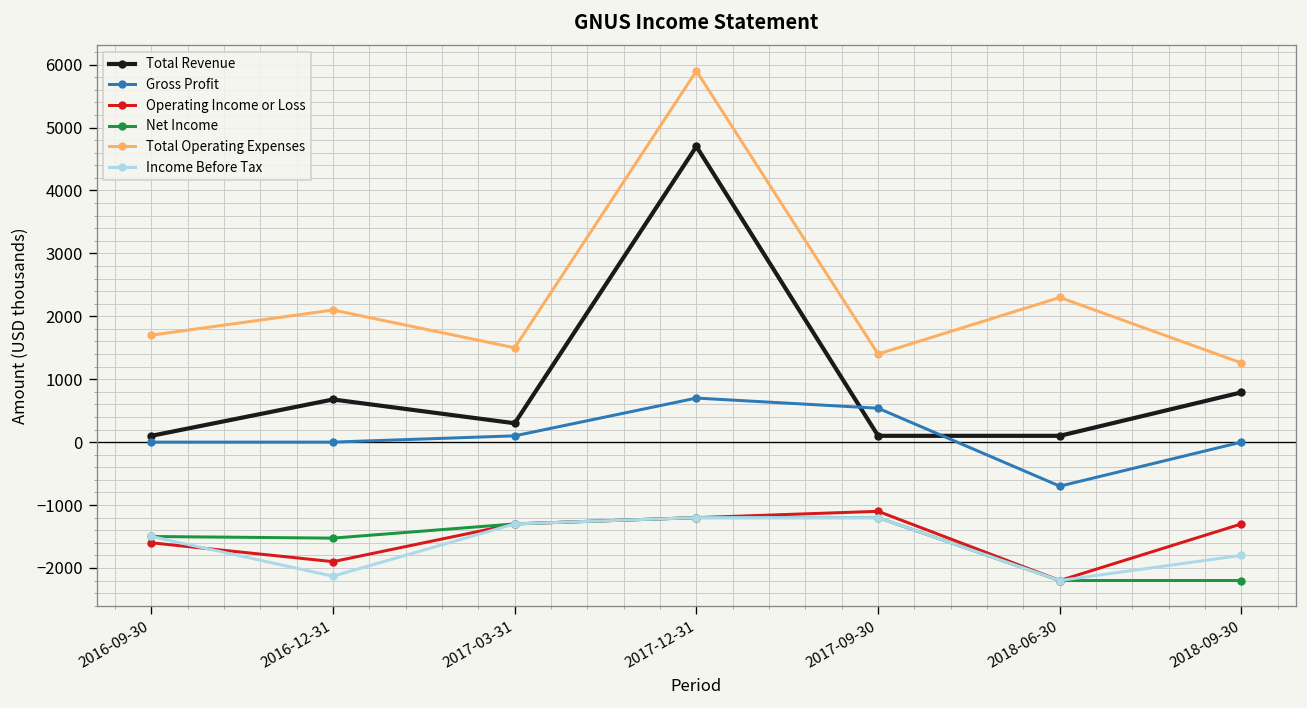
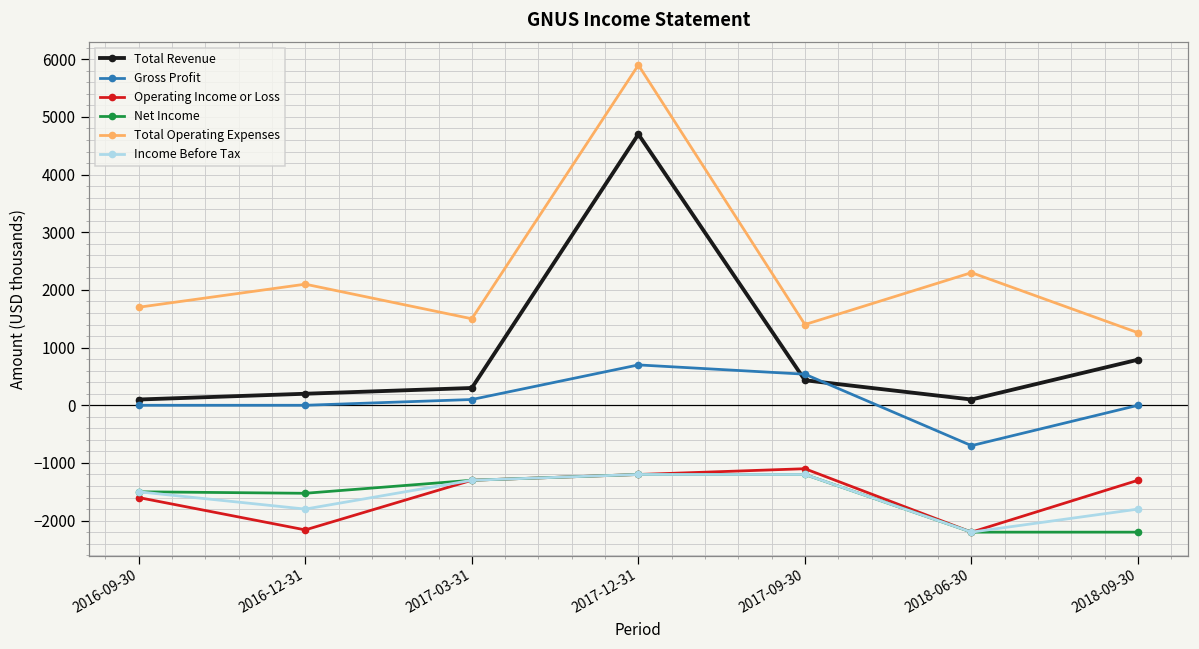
  {
    "Total Revenue": {
      "2016-09-30": 100,
-     "2016-12-31": 700,
+     "2016-12-31": 200,
      "2017-03-31": 300,
      "2017-12-31": 4700,
-     "2017-09-30": 100,
+     "2017-09-30": 400,
      "2018-06-30": 100,
      "2018-09-30": 800
    },
    "Gross Profit": {
      "2016-09-30": 0,
      "2016-12-31": 0,
      "2017-03-31": 100,
      "2017-12-31": 700,
      "2017-09-30": 500,
      "2018-06-30": -700,
      "2018-09-30": 0
    },
    "Operating Income or Loss": {
      "2016-09-30": -1600,
-     "2016-12-31": -1900,
+     "2016-12-31": -2200,
      "2017-09-30": -1100,
      "2018-09-30": -1300
    },
    "Net Income": {
      "2016-12-31": -1500,
      "2018-09-30": -2200
    },
    "Total Operating Expenses": {
      "2016-09-30": 1700,
      "2016-12-31": 2100,
      "2017-03-31": 1500,
      "2017-12-31": 5900,
      "2017-09-30": 1400,
      "2018-06-30": 2300,
      "2018-09-30": 1300
    },
    "Income Before Tax": {
-     "2016-12-31": -2100,
+     "2016-12-31": -1800,
      "2018-09-30": -1800
    }
  }
